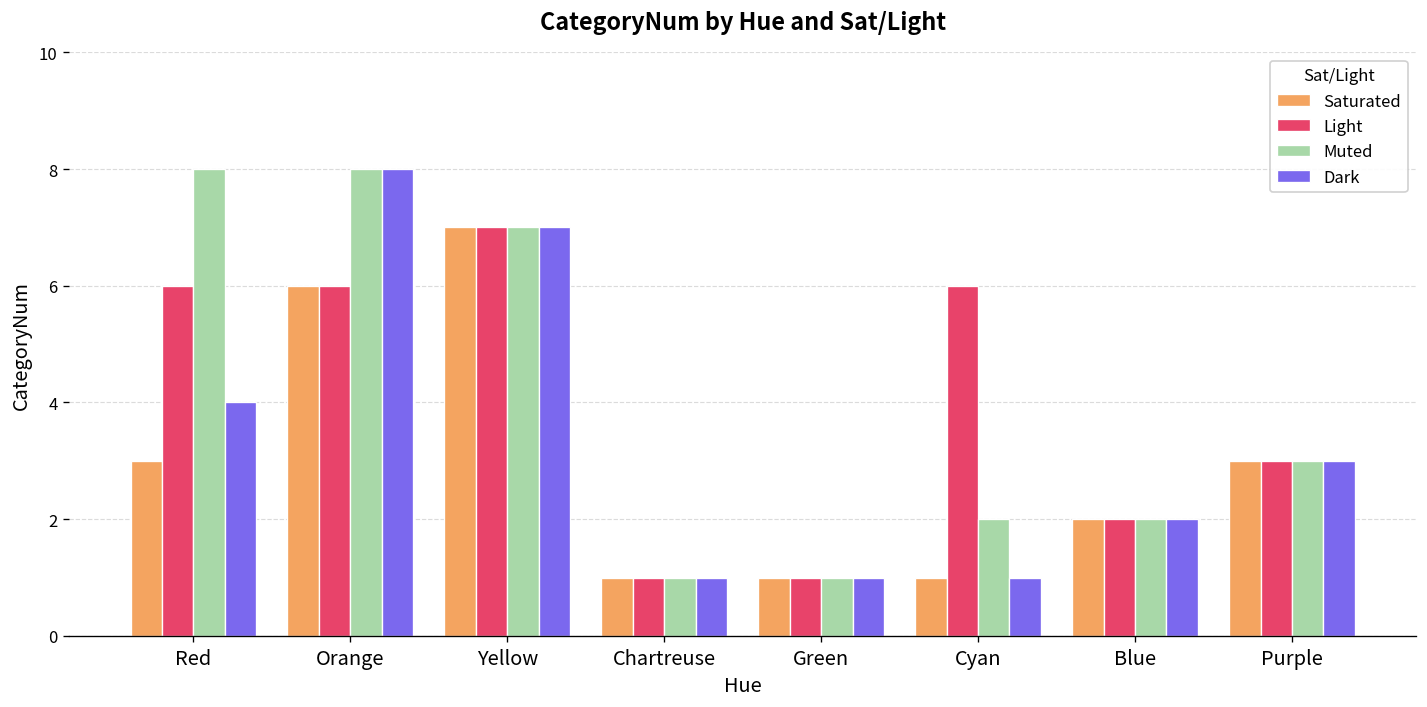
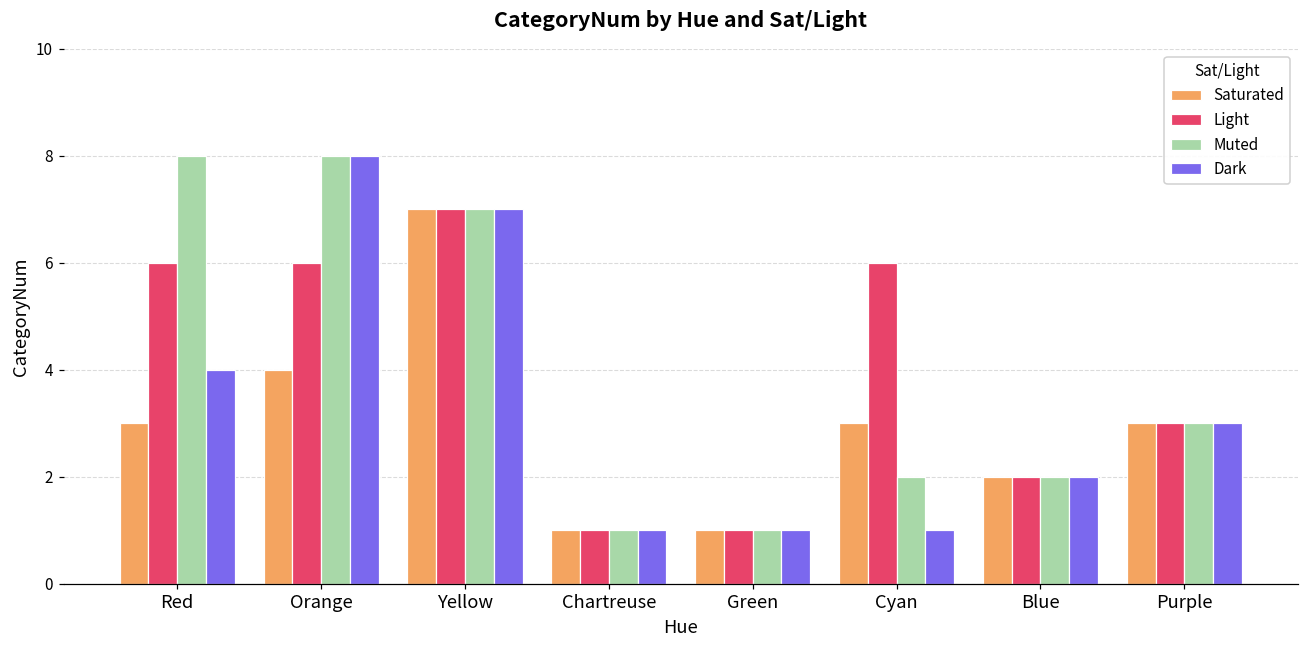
  {
    "Saturated": {
      "Red": 3,
-     "Orange": 6,
+     "Orange": 4,
      "Yellow": 7,
      "Chartreuse": 1,
      "Green": 1,
-     "Cyan": 1,
+     "Cyan": 3,
      "Blue": 2,
      "Purple": 3
    },
    "Light": {
      "Red": 6,
      "Orange": 6,
      "Yellow": 7,
      "Chartreuse": 1,
      "Green": 1,
      "Cyan": 6,
      "Blue": 2,
      "Purple": 3
    },
    "Muted": {
      "Red": 8,
      "Orange": 8,
      "Yellow": 7,
      "Chartreuse": 1,
      "Green": 1,
      "Cyan": 2,
      "Blue": 2,
      "Purple": 3
    },
    "Dark": {
      "Red": 4,
      "Orange": 8,
      "Yellow": 7,
      "Chartreuse": 1,
      "Green": 1,
      "Cyan": 1,
      "Blue": 2,
      "Purple": 3
    }
  }
